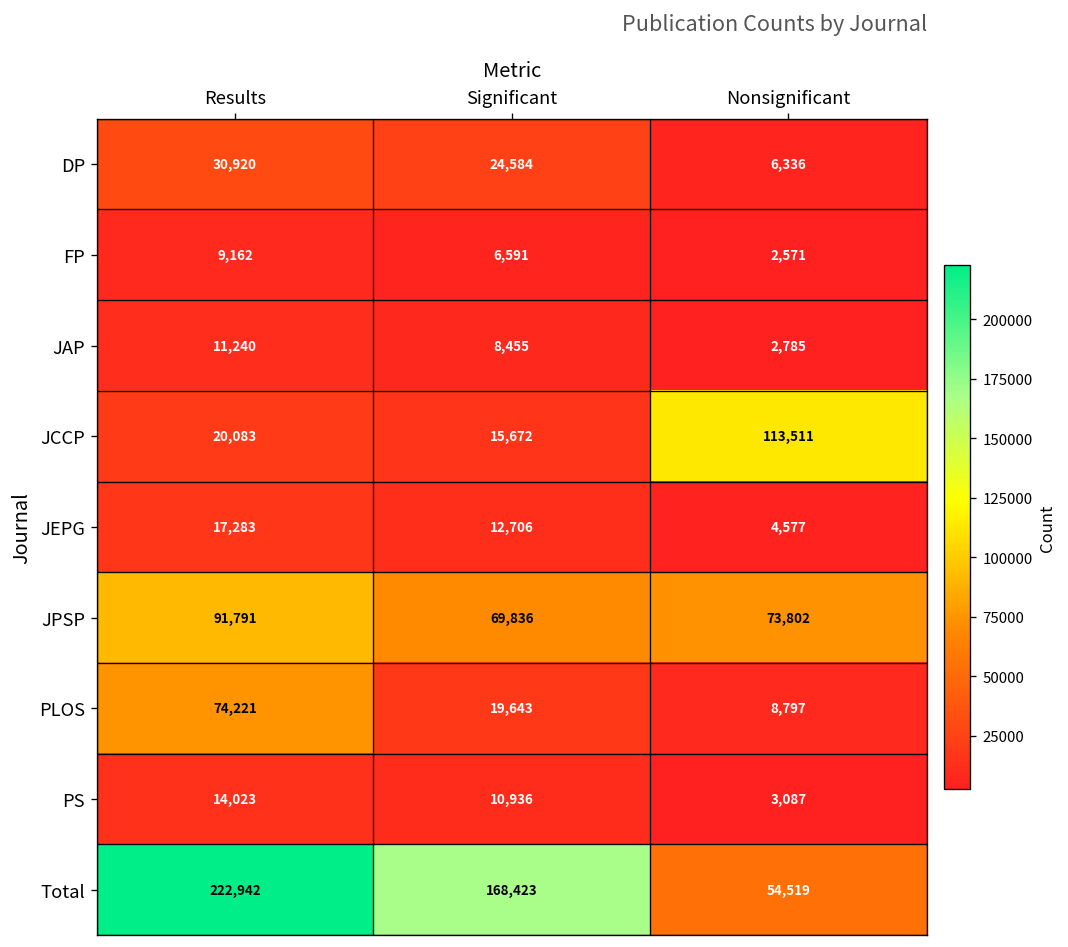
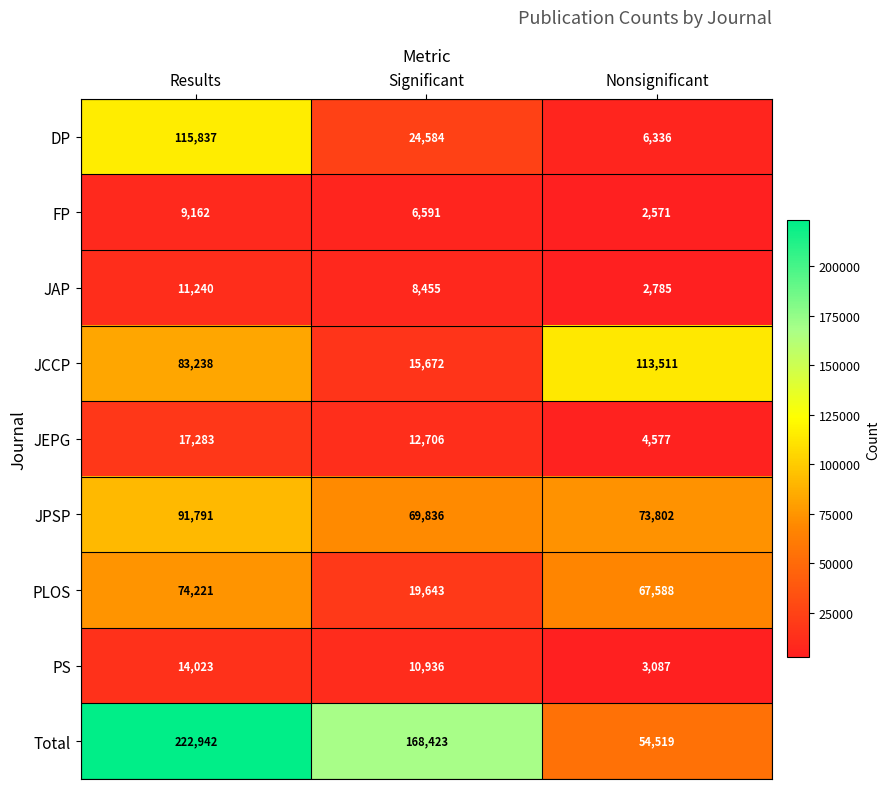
  {
    "DP": {
-     "Results": "30,920",
+     "Results": "115,837",
      "Significant": "24,584",
      "Nonsignificant": "6,336"
    },
    "FP": {
      "Results": "9,162",
      "Significant": "6,591",
      "Nonsignificant": "2,571"
    },
    "JAP": {
      "Results": "11,240",
      "Significant": "8,455",
      "Nonsignificant": "2,785"
    },
    "JCCP": {
-     "Results": "20,083",
+     "Results": "83,238",
      "Significant": "15,672",
      "Nonsignificant": "113,511"
    },
    "JEPG": {
      "Results": "17,283",
      "Significant": "12,706",
      "Nonsignificant": "4,577"
    },
    "JPSP": {
      "Results": "91,791",
      "Significant": "69,836",
      "Nonsignificant": "73,802"
    },
    "PLOS": {
      "Results": "74,221",
      "Significant": "19,643",
-     "Nonsignificant": "8,797"
+     "Nonsignificant": "67,588"
    },
    "PS": {
      "Results": "14,023",
      "Significant": "10,936",
      "Nonsignificant": "3,087"
    },
    "Total": {
      "Results": "222,942",
      "Significant": "168,423",
      "Nonsignificant": "54,519"
    }
  }
